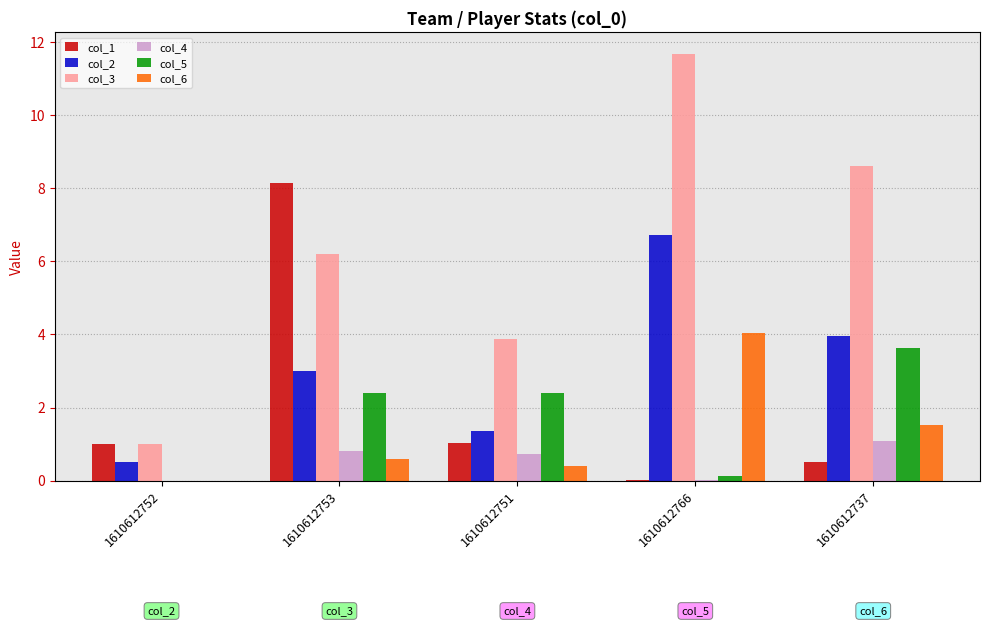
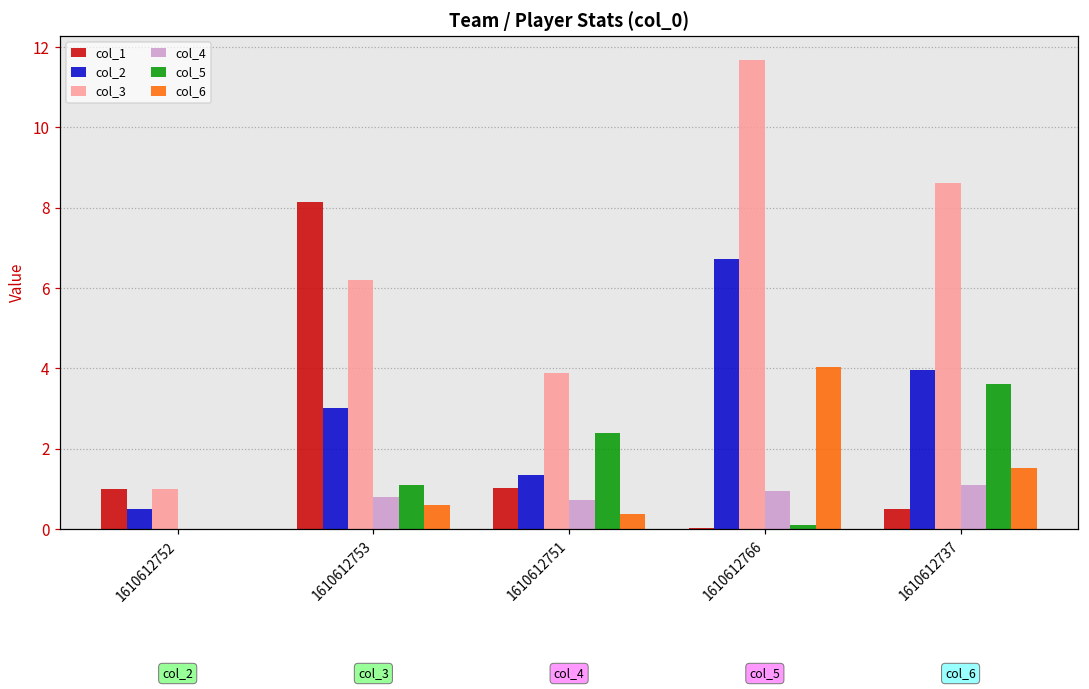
  {
    "col_1": {
      "1610612752": 1.0,
      "1610612753": 8.1,
      "1610612751": 1.0,
      "1610612737": 0.5
    },
    "col_2": {
      "1610612752": 0.5,
      "1610612753": 3.0,
      "1610612751": 1.3,
      "1610612766": 6.7,
      "1610612737": 4.0
    },
    "col_3": {
      "1610612752": 1.0,
      "1610612753": 6.2,
      "1610612751": 3.9,
      "1610612766": 11.7,
      "1610612737": 8.6
    },
    "col_4": {
      "1610612752": 0.0,
      "1610612753": 0.8,
      "1610612751": 0.7,
-     "1610612766": 0.0,
+     "1610612766": 1.0,
      "1610612737": 1.1
    },
    "col_5": {
      "1610612752": 0.0,
-     "1610612753": 2.4,
+     "1610612753": 1.1,
      "1610612751": 2.4,
      "1610612766": 0.1,
      "1610612737": 3.6
    },
    "col_6": {
      "1610612752": 0.0,
      "1610612753": 0.6,
      "1610612751": 0.4,
      "1610612766": 4.0,
      "1610612737": 1.5
    }
  }
